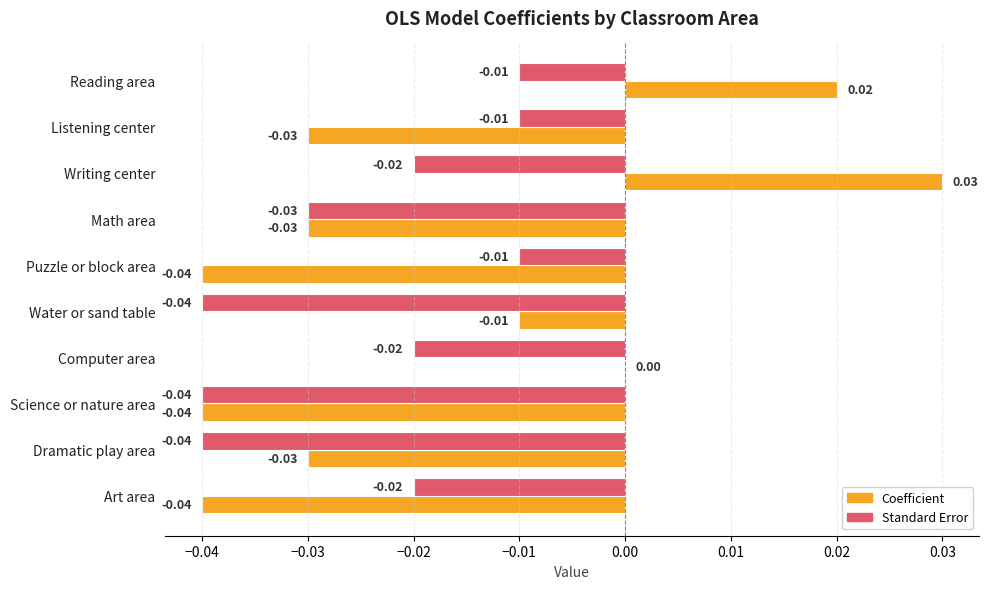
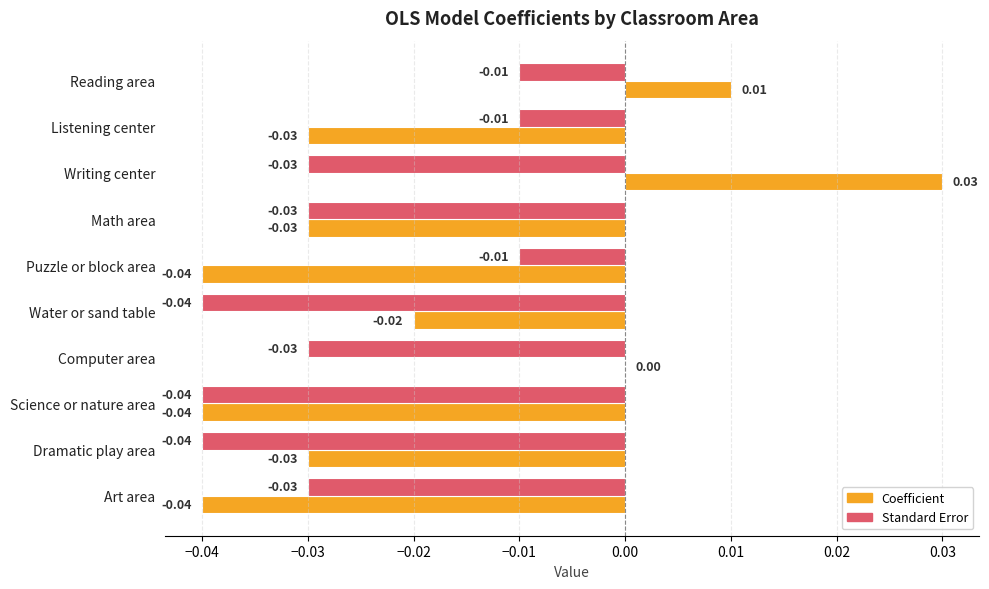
  {
    "Coefficient": {
-     "Reading area": 0.02,
+     "Reading area": 0.01,
      "Listening center": -0.03,
      "Writing center": 0.03,
      "Math area": -0.03,
      "Puzzle or block area": -0.04,
-     "Water or sand table": -0.01,
+     "Water or sand table": -0.02,
      "Computer area": 0.00,
      "Science or nature area": -0.04,
      "Dramatic play area": -0.03,
      "Art area": -0.04
    },
    "Standard Error": {
      "Reading area": -0.01,
      "Listening center": -0.01,
-     "Writing center": -0.02,
+     "Writing center": -0.03,
      "Math area": -0.03,
      "Puzzle or block area": -0.01,
      "Water or sand table": -0.04,
-     "Computer area": -0.02,
+     "Computer area": -0.03,
      "Science or nature area": -0.04,
      "Dramatic play area": -0.04,
-     "Art area": -0.02
+     "Art area": -0.03
    }
  }
